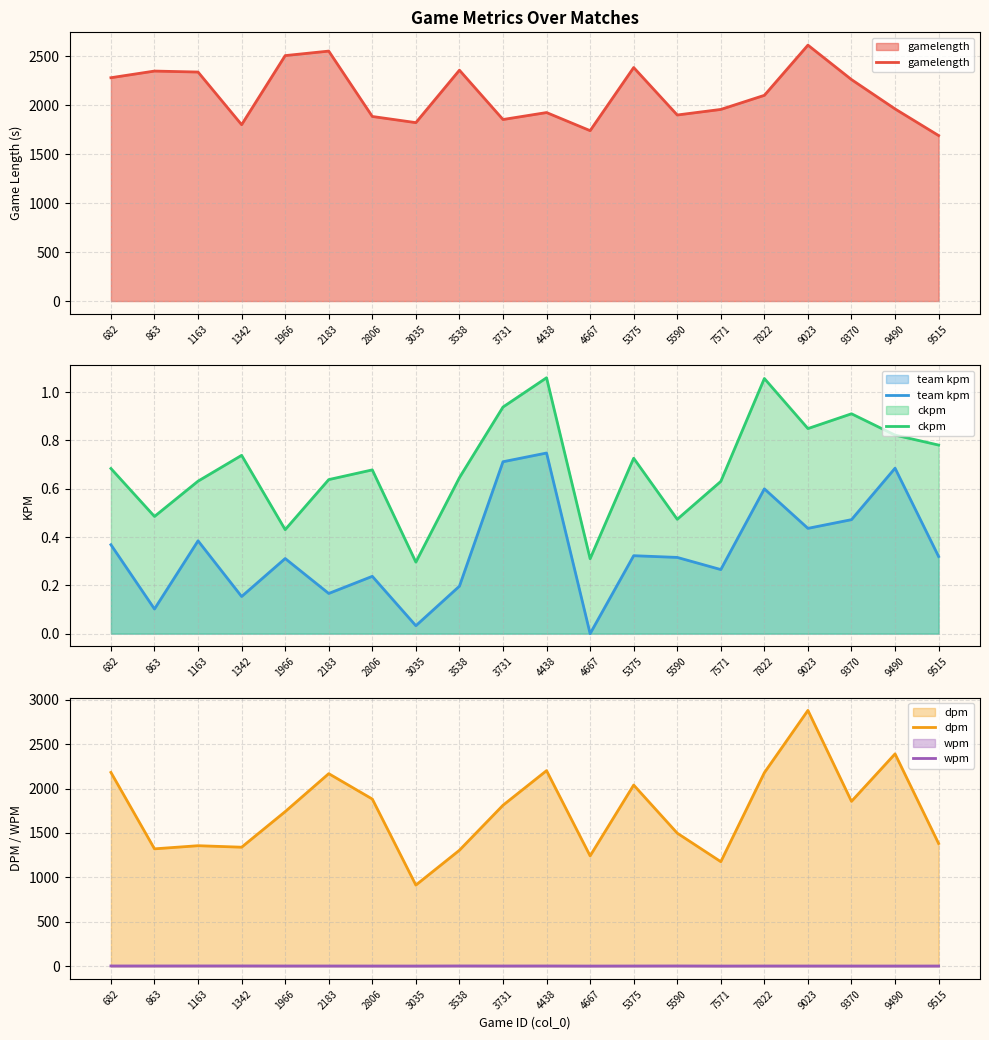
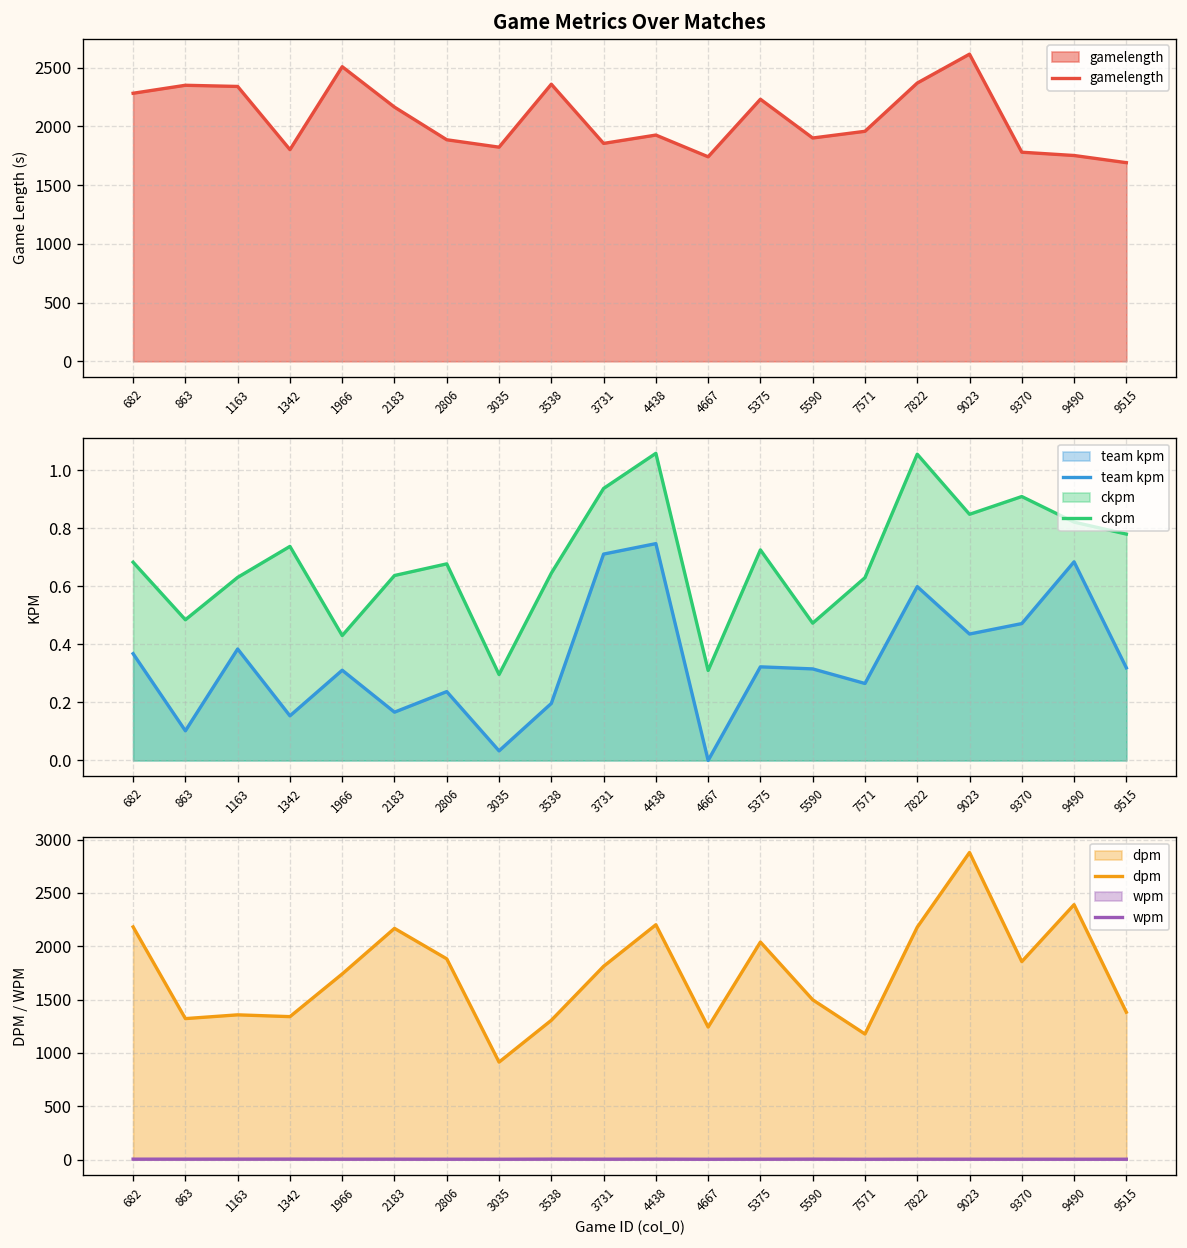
  {
    "Game Metrics Over Matches": {
      "682": 2300,
      "863": 2400,
      "1163": 2300,
      "1342": 1800,
      "1966": 2500,
-     "2183": 2600,
+     "2183": 2200,
      "2806": 1900,
      "3035": 1800,
      "3538": 2400,
      "3731": 1900,
      "4438": 1900,
      "4667": 1700,
-     "5375": 2400,
+     "5375": 2200,
      "5590": 1900,
      "7571": 2000,
-     "7822": 2100,
+     "7822": 2400,
      "9023": 2600,
-     "9370": 2300,
-     "9490": 2000,
+     "9370": 1800,
+     "9490": 1800,
      "9515": 1700
    }
  }
